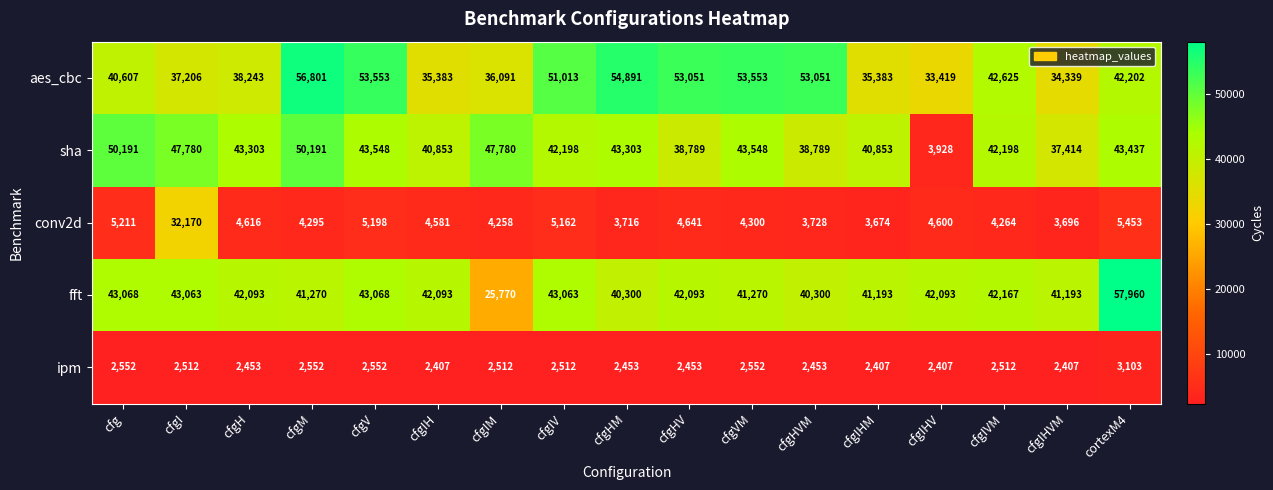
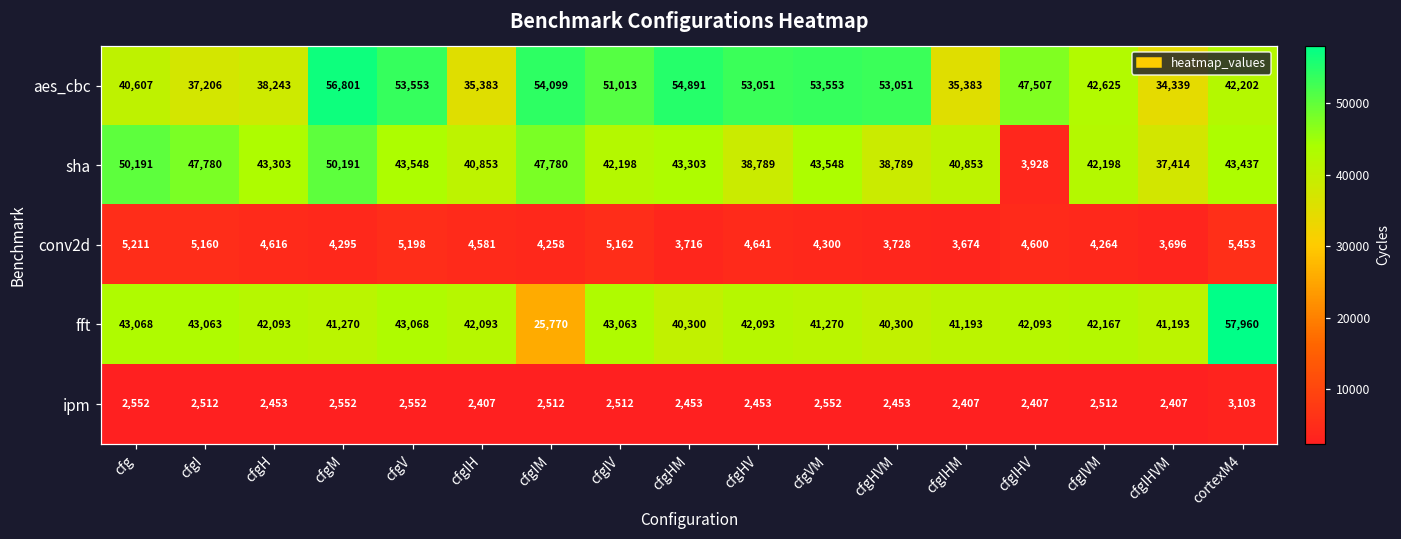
  {
    "aes_cbc": {
      "cfg": "40,607",
      "cfgI": "37,206",
      "cfgH": "38,243",
      "cfgM": "56,801",
      "cfgV": "53,553",
      "cfgIH": "35,383",
-     "cfgIM": "36,091",
+     "cfgIM": "54,099",
      "cfgIV": "51,013",
      "cfgHM": "54,891",
      "cfgHV": "53,051",
      "cfgVM": "53,553",
      "cfgHVM": "53,051",
      "cfgIHM": "35,383",
-     "cfgIHV": "33,419",
+     "cfgIHV": "47,507",
      "cfgIVM": "42,625",
      "cfgIHVM": "34,339",
      "cortexM4": "42,202"
    },
    "sha": {
      "cfg": "50,191",
      "cfgI": "47,780",
      "cfgH": "43,303",
      "cfgM": "50,191",
      "cfgV": "43,548",
      "cfgIH": "40,853",
      "cfgIM": "47,780",
      "cfgIV": "42,198",
      "cfgHM": "43,303",
      "cfgHV": "38,789",
      "cfgVM": "43,548",
      "cfgHVM": "38,789",
      "cfgIHM": "40,853",
      "cfgIHV": "3,928",
      "cfgIVM": "42,198",
      "cfgIHVM": "37,414",
      "cortexM4": "43,437"
    },
    "conv2d": {
      "cfg": "5,211",
-     "cfgI": "32,170",
+     "cfgI": "5,160",
      "cfgH": "4,616",
      "cfgM": "4,295",
      "cfgV": "5,198",
      "cfgIH": "4,581",
      "cfgIM": "4,258",
      "cfgIV": "5,162",
      "cfgHM": "3,716",
      "cfgHV": "4,641",
      "cfgVM": "4,300",
      "cfgHVM": "3,728",
      "cfgIHM": "3,674",
      "cfgIHV": "4,600",
      "cfgIVM": "4,264",
      "cfgIHVM": "3,696",
      "cortexM4": "5,453"
    },
    "fft": {
      "cfg": "43,068",
      "cfgI": "43,063",
      "cfgH": "42,093",
      "cfgM": "41,270",
      "cfgV": "43,068",
      "cfgIH": "42,093",
      "cfgIM": "25,770",
      "cfgIV": "43,063",
      "cfgHM": "40,300",
      "cfgHV": "42,093",
      "cfgVM": "41,270",
      "cfgHVM": "40,300",
      "cfgIHM": "41,193",
      "cfgIHV": "42,093",
      "cfgIVM": "42,167",
      "cfgIHVM": "41,193",
      "cortexM4": "57,960"
    },
    "ipm": {
      "cfg": "2,552",
      "cfgI": "2,512",
      "cfgH": "2,453",
      "cfgM": "2,552",
      "cfgV": "2,552",
      "cfgIH": "2,407",
      "cfgIM": "2,512",
      "cfgIV": "2,512",
      "cfgHM": "2,453",
      "cfgHV": "2,453",
      "cfgVM": "2,552",
      "cfgHVM": "2,453",
      "cfgIHM": "2,407",
      "cfgIHV": "2,407",
      "cfgIVM": "2,512",
      "cfgIHVM": "2,407",
      "cortexM4": "3,103"
    }
  }
